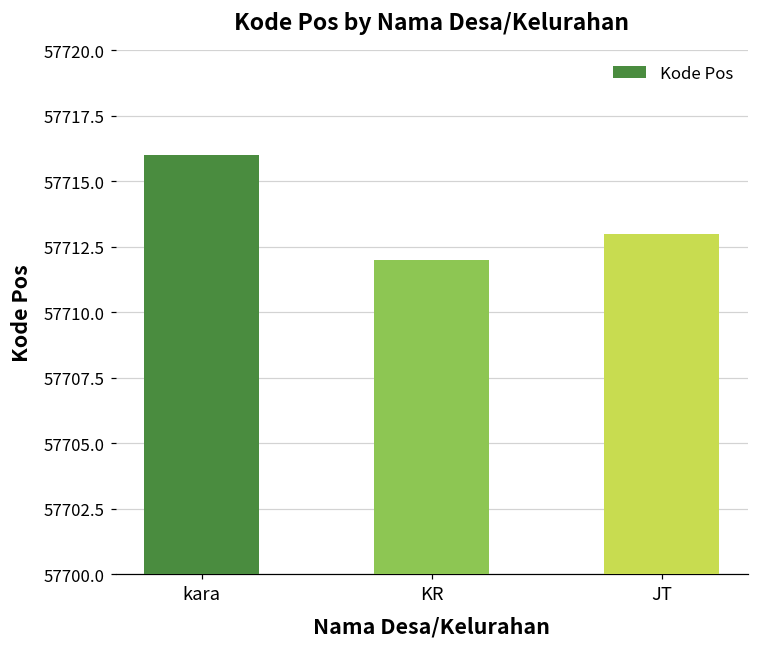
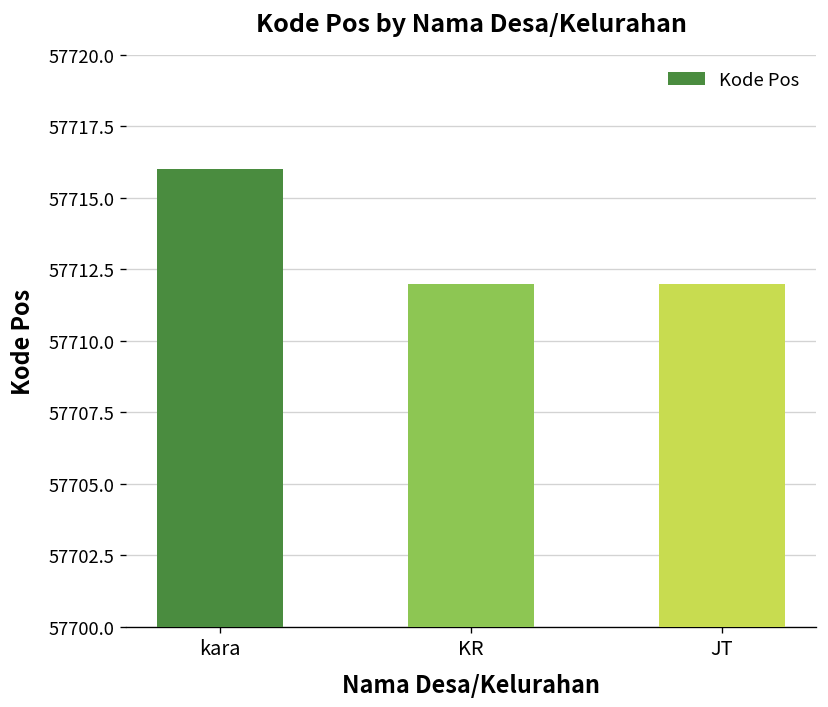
  {
    "kara": 57716,
    "KR": 57712,
-   "JT": 57713
+   "JT": 57712
  }
